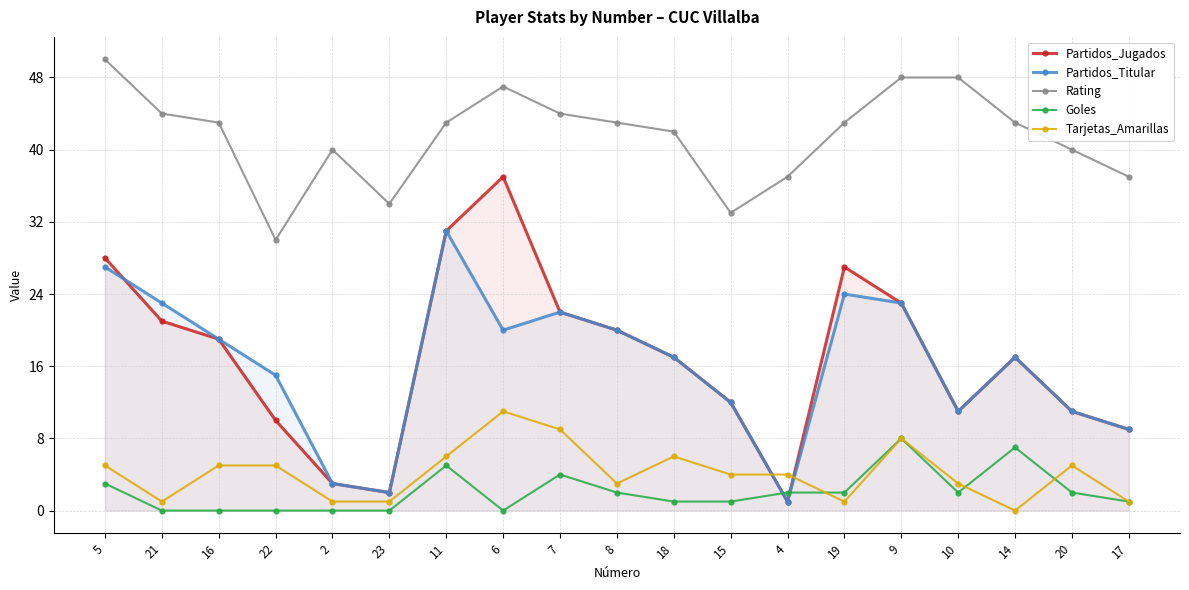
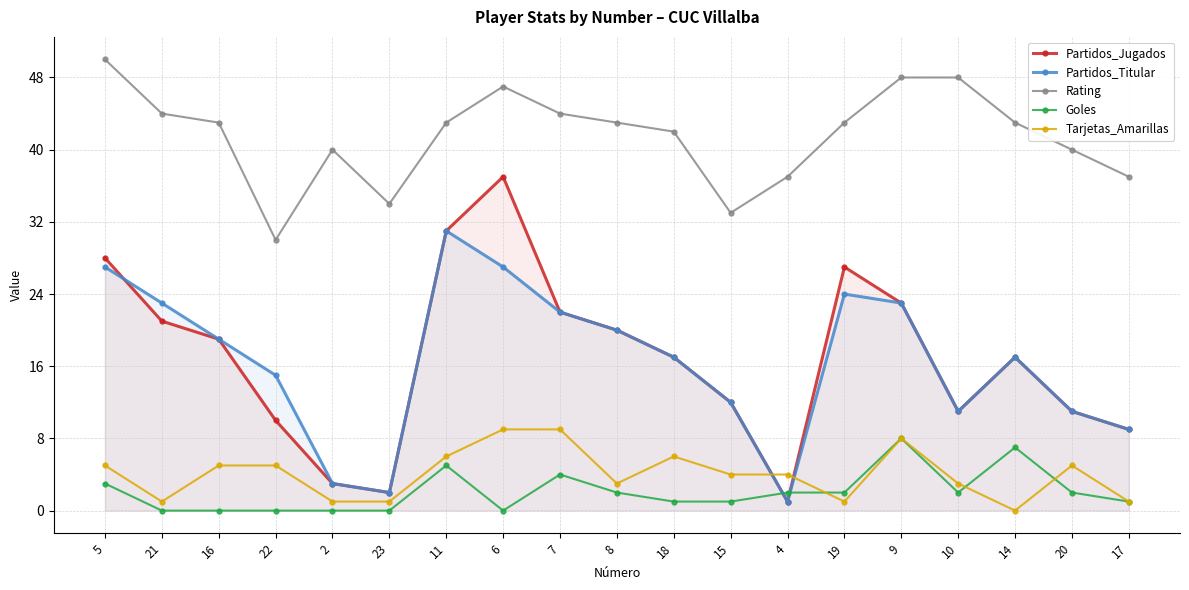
  {
    "Partidos_Jugados": {
      "5": 28,
      "21": 21,
      "22": 10,
      "6": 37,
      "19": 27
    },
    "Partidos_Titular": {
      "5": 27,
      "21": 23,
      "22": 15,
-     "6": 20,
+     "6": 27,
      "19": 24
    },
    "Rating": {
      "5": 50,
      "21": 44,
      "16": 43,
      "22": 30,
      "2": 40,
      "23": 34,
      "11": 43,
      "6": 47,
      "7": 44,
      "8": 43,
      "18": 42,
      "15": 33,
      "4": 37,
      "19": 43,
      "9": 48,
      "10": 48,
      "14": 43,
      "20": 40,
      "17": 37
    },
    "Goles": {
      "5": 3,
      "21": 0,
      "16": 0,
      "22": 0,
      "2": 0,
      "23": 0,
      "11": 5,
      "6": 0,
      "7": 4,
      "8": 2,
      "18": 1,
      "15": 1,
      "4": 2,
      "19": 2,
      "10": 2,
      "14": 7,
      "20": 2
    },
    "Tarjetas_Amarillas": {
      "5": 5,
      "21": 1,
      "16": 5,
      "22": 5,
      "2": 1,
      "23": 1,
      "11": 6,
-     "6": 11,
+     "6": 9,
      "7": 9,
      "8": 3,
      "18": 6,
      "15": 4,
      "4": 4,
      "19": 1,
      "10": 3,
      "14": 0,
      "20": 5
    }
  }
